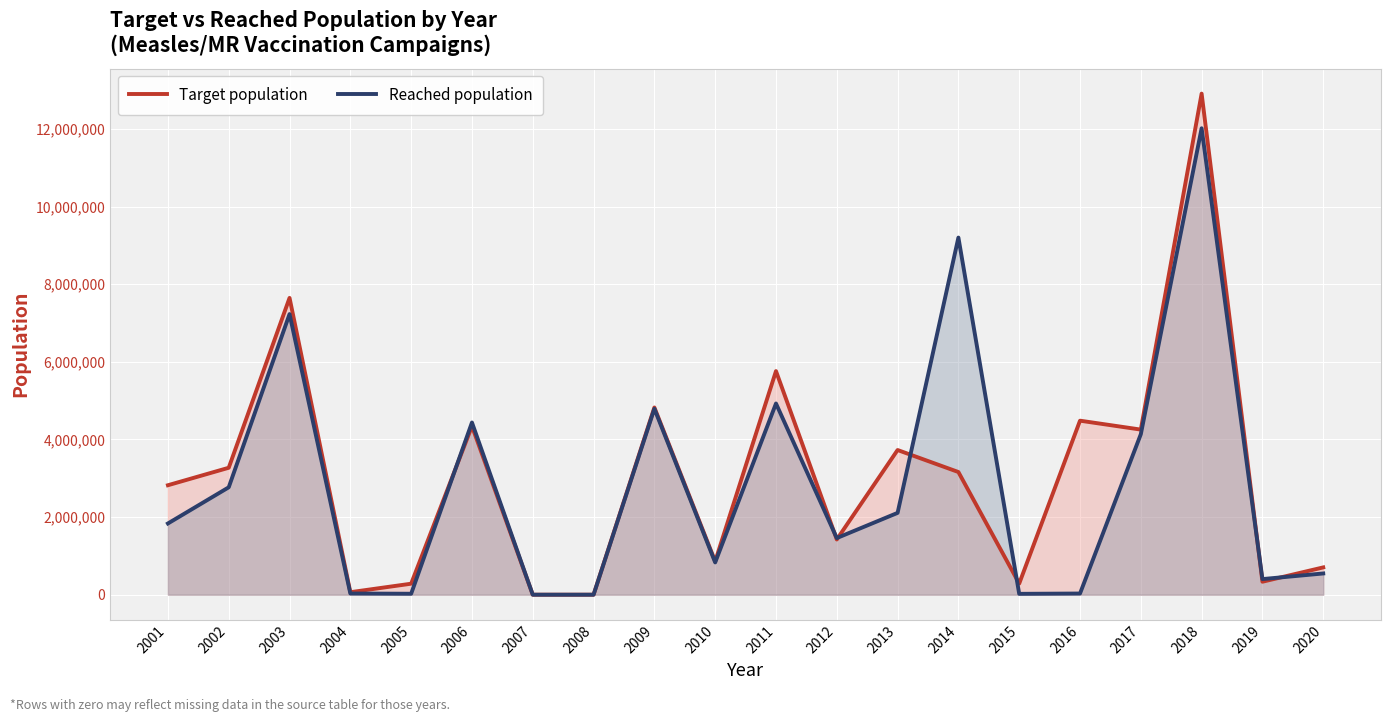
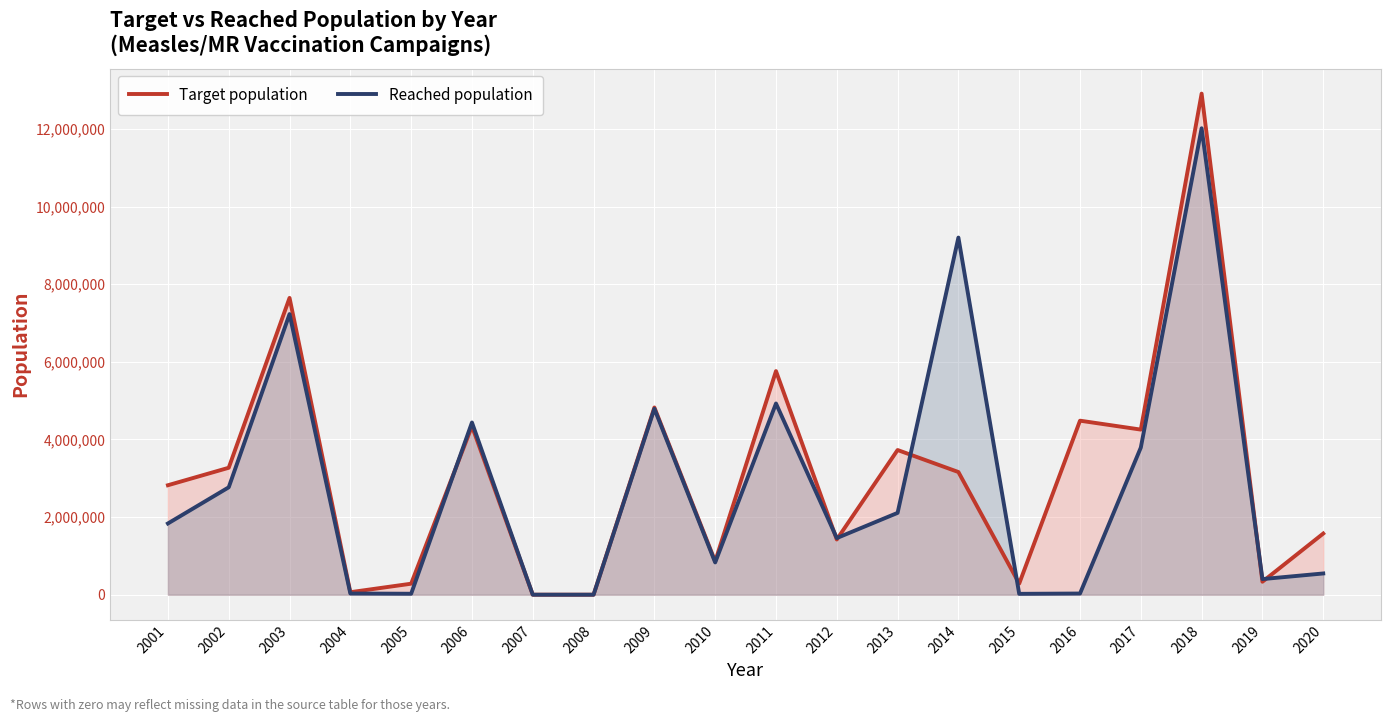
  {
    "Target population": {
      "2001": "2,800,000",
      "2002": "3,300,000",
      "2003": "7,600,000",
      "2005": "300,000",
      "2006": "4,300,000",
      "2011": "5,800,000",
      "2013": "3,700,000",
      "2014": "3,200,000",
      "2015": "300,000",
      "2016": "4,500,000",
      "2017": "4,300,000",
      "2018": "12,900,000",
      "2019": "300,000",
-     "2020": "700,000"
+     "2020": "1,600,000"
    },
    "Reached population": {
      "2001": "1,800,000",
      "2002": "2,800,000",
      "2003": "7,200,000",
      "2005": "0",
      "2006": "4,400,000",
      "2011": "4,900,000",
      "2013": "2,100,000",
      "2014": "9,200,000",
      "2015": "0",
      "2016": "0",
-     "2017": "4,100,000",
+     "2017": "3,800,000",
      "2018": "12,000,000",
      "2019": "400,000",
      "2020": "500,000"
    }
  }
